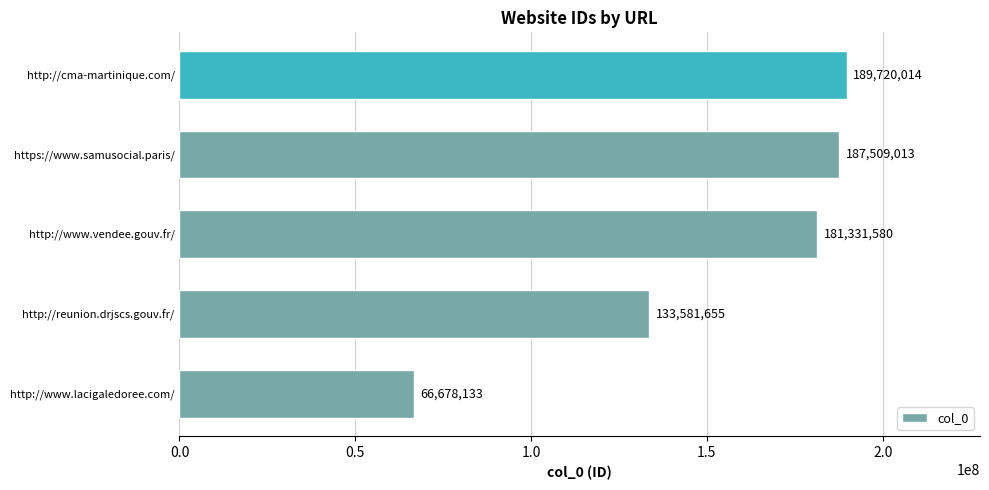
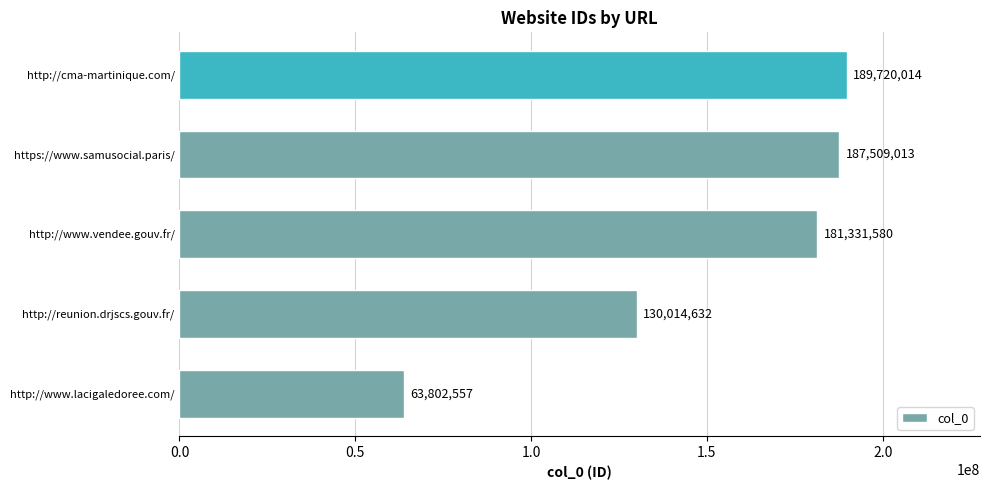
  {
    "http://cma-martinique.com/": "189,720,014",
    "https://www.samusocial.paris/": "187,509,013",
    "http://www.vendee.gouv.fr/": "181,331,580",
-   "http://reunion.drjscs.gouv.fr/": "133,581,655",
-   "http://www.lacigaledoree.com/": "66,678,133"
+   "http://reunion.drjscs.gouv.fr/": "130,014,632",
+   "http://www.lacigaledoree.com/": "63,802,557"
  }
